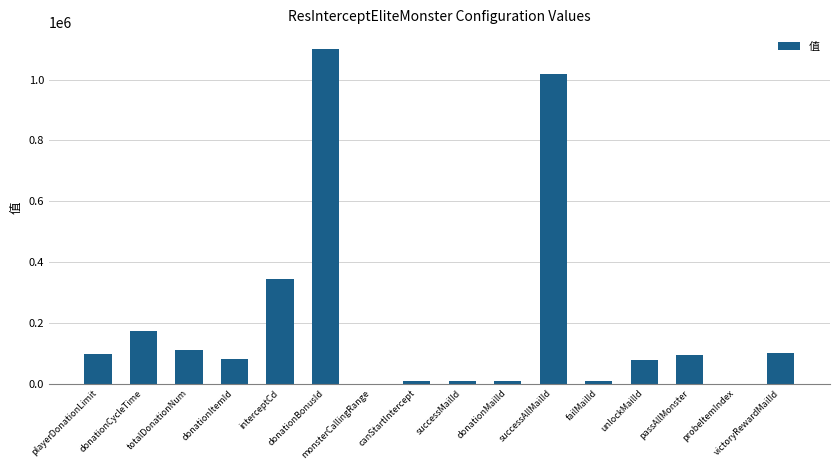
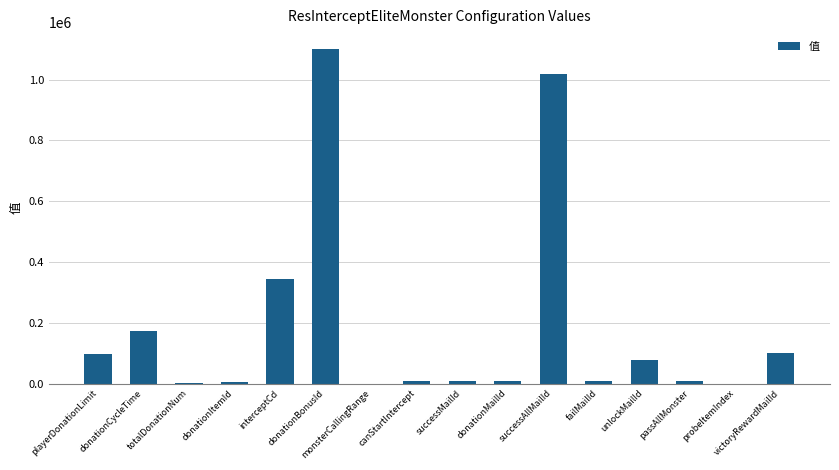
  {
    "playerDonationLimit": 100000,
    "donationCycleTime": 170000,
-   "totalDonationNum": 110000,
-   "donationItemId": 80000,
+   "totalDonationNum": 0,
+   "donationItemId": 10000,
    "interceptCd": 350000,
    "donationBonusId": 1100000,
    "canStartIntercept": 10000,
    "successMailId": 10000,
    "donationMailId": 10000,
    "successAllMailId": 1020000,
    "failMailId": 10000,
    "unlockMailId": 80000,
-   "passAllMonster": 90000,
+   "passAllMonster": 10000,
    "victoryRewardMailId": 100000
  }
